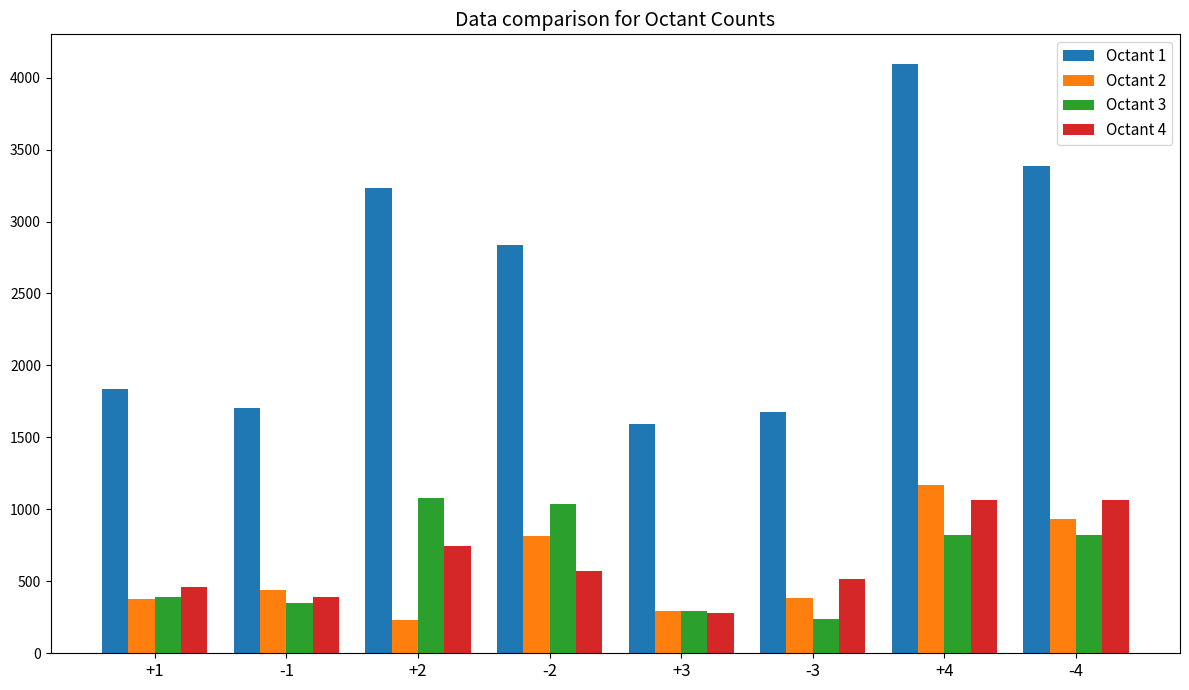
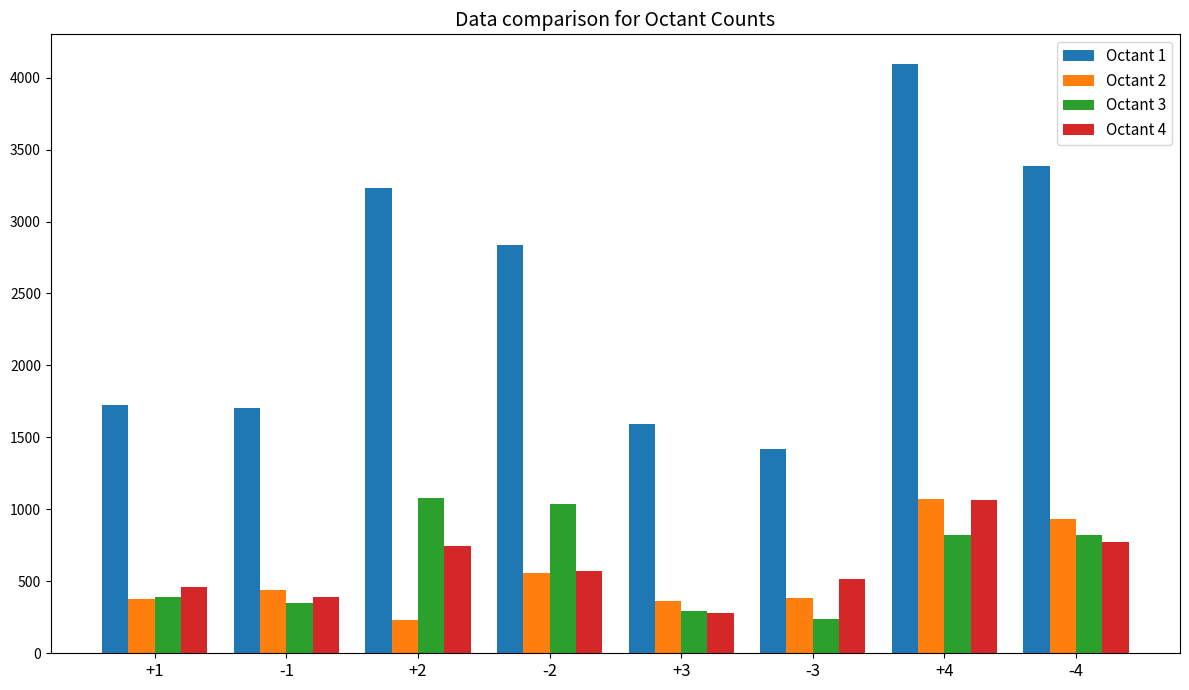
  {
    "Octant 1": {
-     "+1": 1840,
+     "+1": 1730,
      "-1": 1700,
      "+2": 3230,
      "-2": 2830,
      "+3": 1600,
-     "-3": 1680,
+     "-3": 1420,
      "+4": 4100,
      "-4": 3390
    },
    "Octant 2": {
      "+1": 380,
      "-1": 440,
      "+2": 230,
-     "-2": 810,
-     "+3": 300,
+     "-2": 560,
+     "+3": 360,
      "-3": 380,
-     "+4": 1170,
+     "+4": 1070,
      "-4": 940
    },
    "Octant 3": {
      "+1": 390,
      "-1": 350,
      "+2": 1080,
      "-2": 1030,
      "+3": 290,
      "-3": 240,
      "+4": 820,
      "-4": 820
    },
    "Octant 4": {
      "+1": 460,
      "-1": 390,
      "+2": 740,
      "-2": 570,
      "+3": 280,
      "-3": 520,
      "+4": 1070,
-     "-4": 1070
+     "-4": 770
    }
  }
